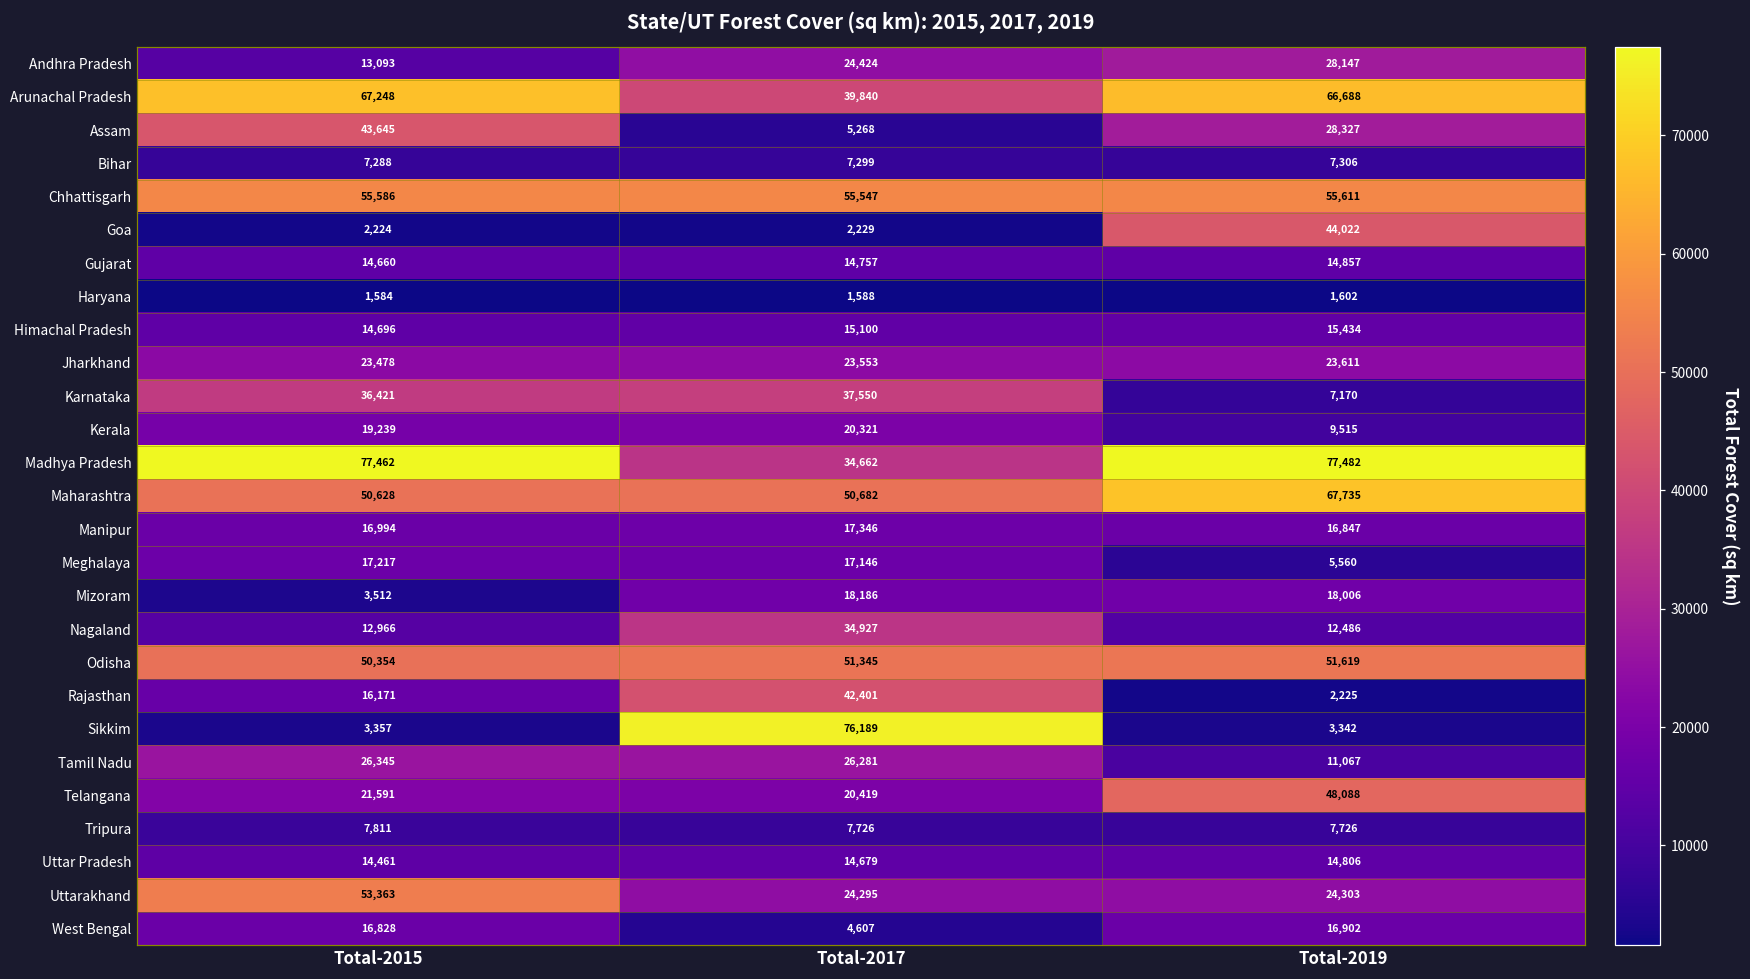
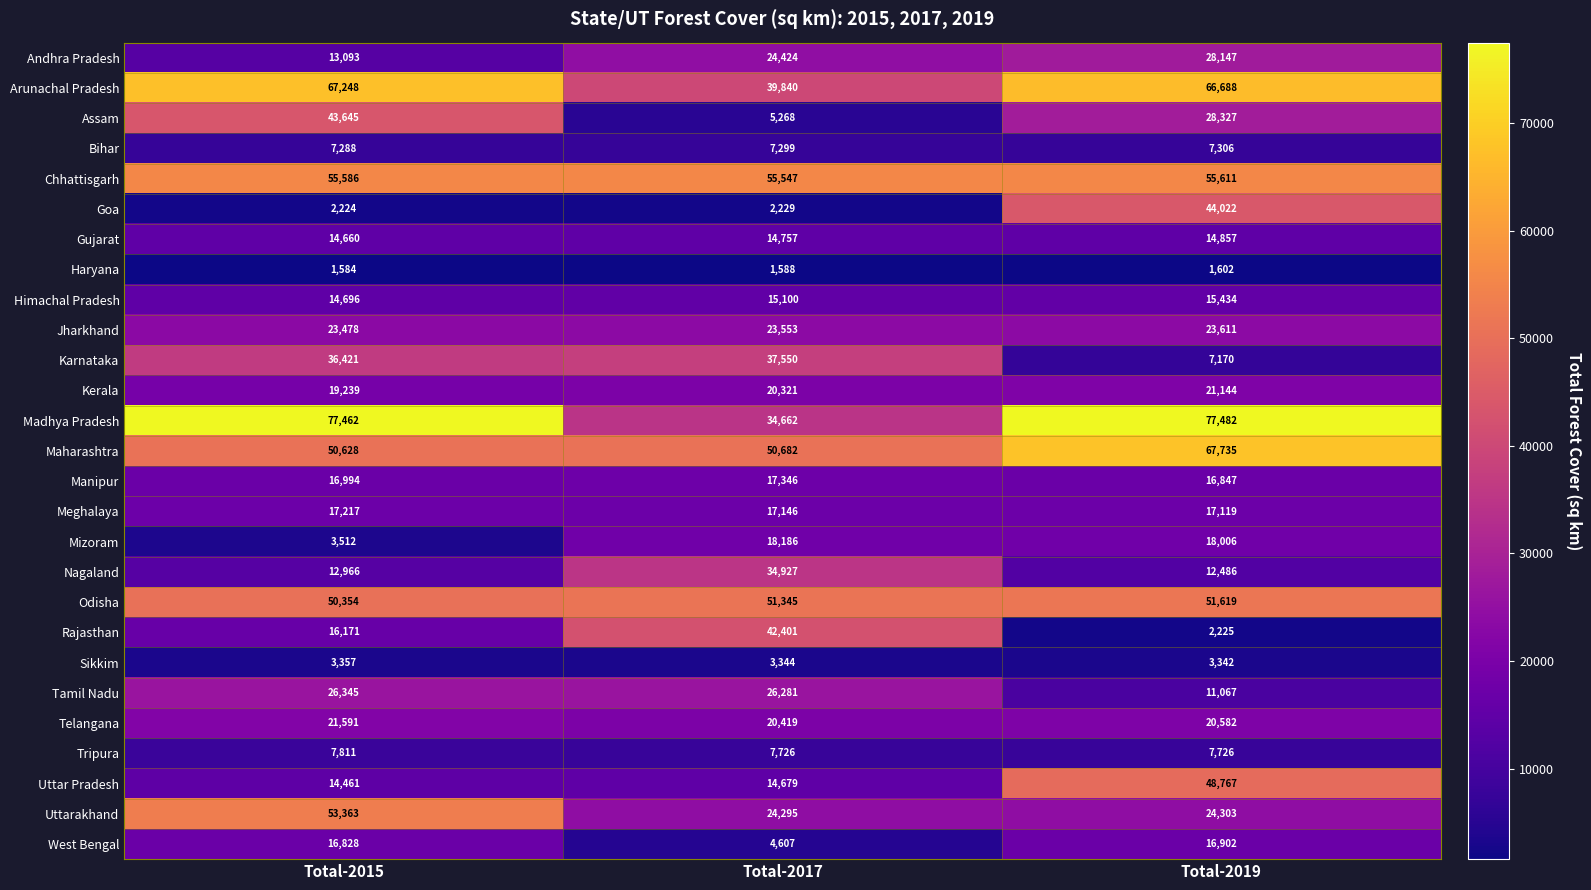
  {
    "Andhra Pradesh": {
      "Total-2015": "13,093",
      "Total-2017": "24,424",
      "Total-2019": "28,147"
    },
    "Arunachal Pradesh": {
      "Total-2015": "67,248",
      "Total-2017": "39,840",
      "Total-2019": "66,688"
    },
    "Assam": {
      "Total-2015": "43,645",
      "Total-2017": "5,268",
      "Total-2019": "28,327"
    },
    "Bihar": {
      "Total-2015": "7,288",
      "Total-2017": "7,299",
      "Total-2019": "7,306"
    },
    "Chhattisgarh": {
      "Total-2015": "55,586",
      "Total-2017": "55,547",
      "Total-2019": "55,611"
    },
    "Goa": {
      "Total-2015": "2,224",
      "Total-2017": "2,229",
      "Total-2019": "44,022"
    },
    "Gujarat": {
      "Total-2015": "14,660",
      "Total-2017": "14,757",
      "Total-2019": "14,857"
    },
    "Haryana": {
      "Total-2015": "1,584",
      "Total-2017": "1,588",
      "Total-2019": "1,602"
    },
    "Himachal Pradesh": {
      "Total-2015": "14,696",
      "Total-2017": "15,100",
      "Total-2019": "15,434"
    },
    "Jharkhand": {
      "Total-2015": "23,478",
      "Total-2017": "23,553",
      "Total-2019": "23,611"
    },
    "Karnataka": {
      "Total-2015": "36,421",
      "Total-2017": "37,550",
      "Total-2019": "7,170"
    },
    "Kerala": {
      "Total-2015": "19,239",
      "Total-2017": "20,321",
-     "Total-2019": "9,515"
+     "Total-2019": "21,144"
    },
    "Madhya Pradesh": {
      "Total-2015": "77,462",
      "Total-2017": "34,662",
      "Total-2019": "77,482"
    },
    "Maharashtra": {
      "Total-2015": "50,628",
      "Total-2017": "50,682",
      "Total-2019": "67,735"
    },
    "Manipur": {
      "Total-2015": "16,994",
      "Total-2017": "17,346",
      "Total-2019": "16,847"
    },
    "Meghalaya": {
      "Total-2015": "17,217",
      "Total-2017": "17,146",
-     "Total-2019": "5,560"
+     "Total-2019": "17,119"
    },
    "Mizoram": {
      "Total-2015": "3,512",
      "Total-2017": "18,186",
      "Total-2019": "18,006"
    },
    "Nagaland": {
      "Total-2015": "12,966",
      "Total-2017": "34,927",
      "Total-2019": "12,486"
    },
    "Odisha": {
      "Total-2015": "50,354",
      "Total-2017": "51,345",
      "Total-2019": "51,619"
    },
    "Rajasthan": {
      "Total-2015": "16,171",
      "Total-2017": "42,401",
      "Total-2019": "2,225"
    },
    "Sikkim": {
      "Total-2015": "3,357",
-     "Total-2017": "76,189",
+     "Total-2017": "3,344",
      "Total-2019": "3,342"
    },
    "Tamil Nadu": {
      "Total-2015": "26,345",
      "Total-2017": "26,281",
      "Total-2019": "11,067"
    },
    "Telangana": {
      "Total-2015": "21,591",
      "Total-2017": "20,419",
-     "Total-2019": "48,088"
+     "Total-2019": "20,582"
    },
    "Tripura": {
      "Total-2015": "7,811",
      "Total-2017": "7,726",
      "Total-2019": "7,726"
    },
    "Uttar Pradesh": {
      "Total-2015": "14,461",
      "Total-2017": "14,679",
-     "Total-2019": "14,806"
+     "Total-2019": "48,767"
    },
    "Uttarakhand": {
      "Total-2015": "53,363",
      "Total-2017": "24,295",
      "Total-2019": "24,303"
    },
    "West Bengal": {
      "Total-2015": "16,828",
      "Total-2017": "4,607",
      "Total-2019": "16,902"
    }
  }
